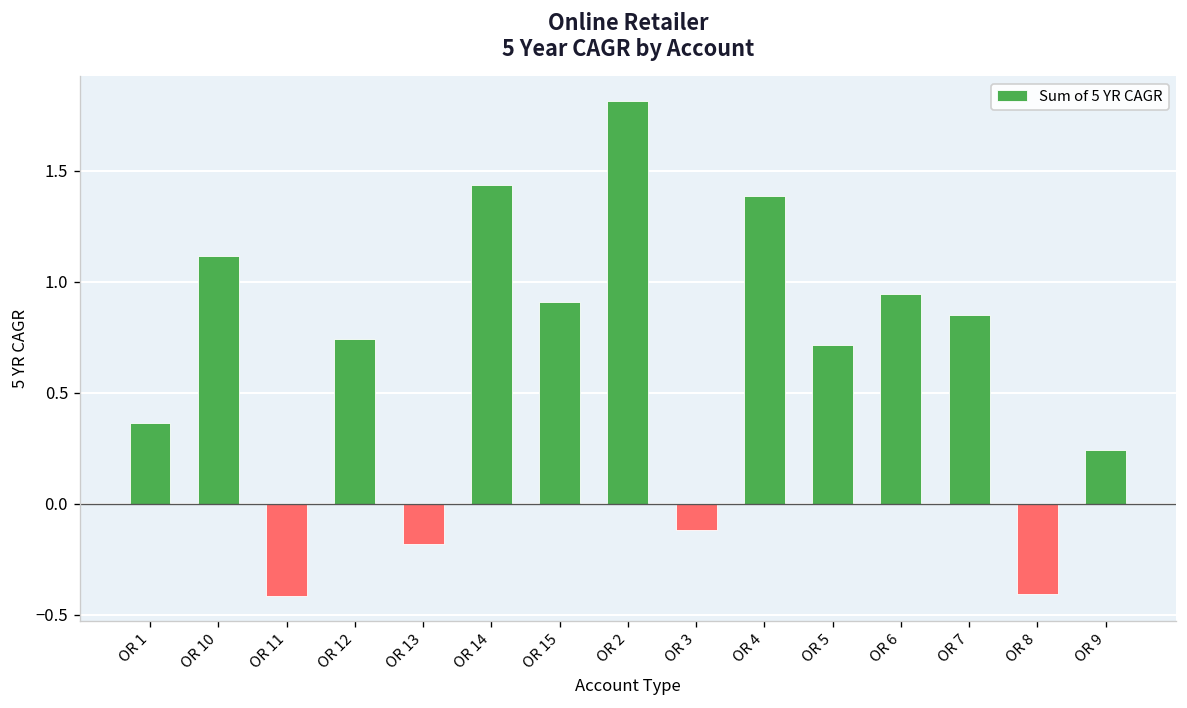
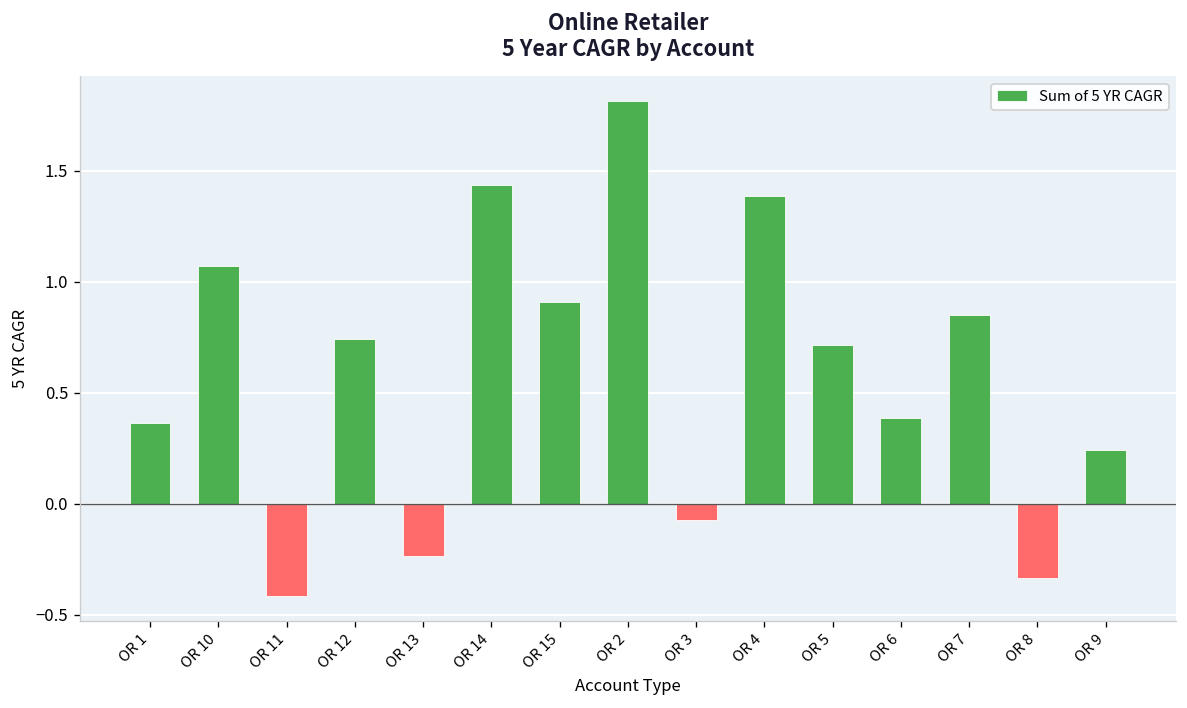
  {
    "OR 1": 0.37,
-   "OR 10": 1.12,
+   "OR 10": 1.07,
    "OR 11": -0.42,
    "OR 12": 0.74,
-   "OR 13": -0.18,
+   "OR 13": -0.24,
    "OR 14": 1.44,
    "OR 15": 0.91,
    "OR 2": 1.81,
-   "OR 3": -0.12,
+   "OR 3": -0.07,
    "OR 4": 1.39,
    "OR 5": 0.72,
-   "OR 6": 0.94,
+   "OR 6": 0.38,
    "OR 7": 0.85,
-   "OR 8": -0.41,
+   "OR 8": -0.33,
    "OR 9": 0.24
  }
